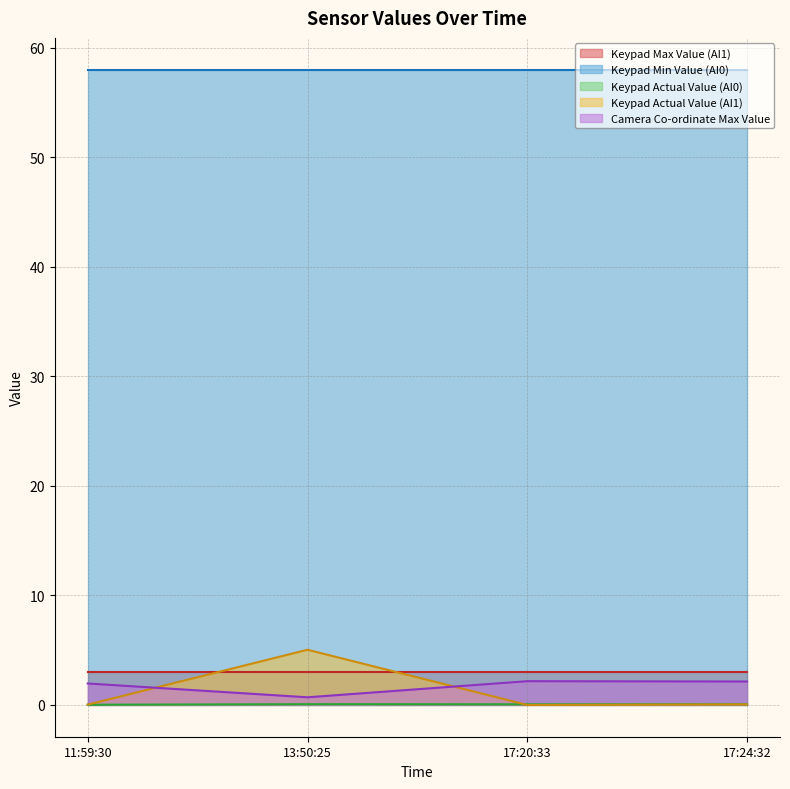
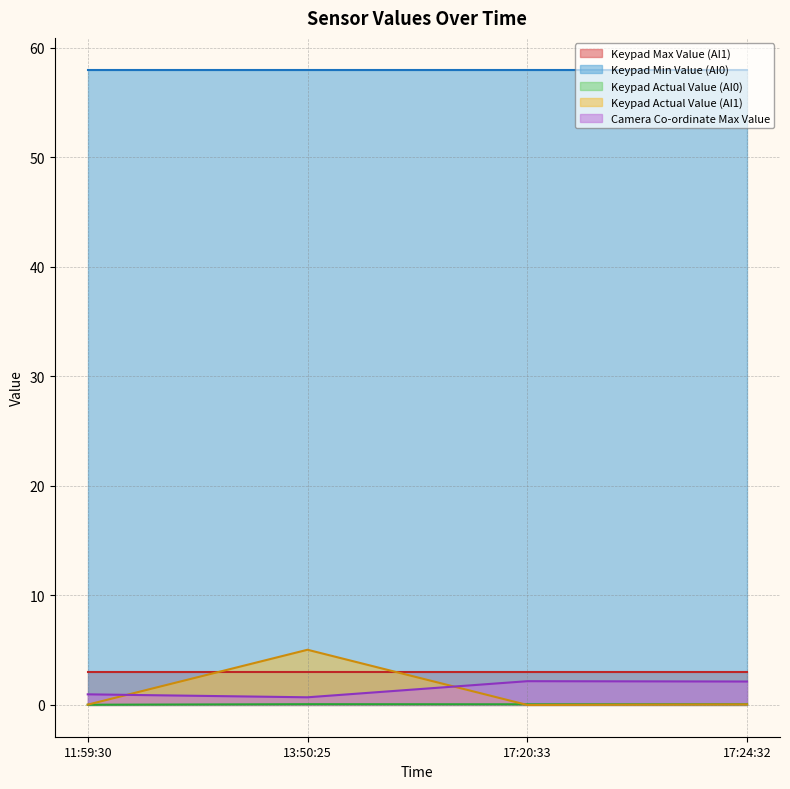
  {
    "Keypad Max Value (AI1)": {
      "11:59:30": 3.0,
      "13:50:25": 3.0,
      "17:20:33": 3.0,
      "17:24:32": 3.0
    },
    "Keypad Min Value (AI0)": {
      "11:59:30": 58.0,
      "13:50:25": 58.0,
      "17:20:33": 58.0
    },
    "Keypad Actual Value (AI0)": {
      "13:50:25": 0.1
    },
    "Keypad Actual Value (AI1)": {
      "13:50:25": 5.0
    },
    "Camera Co-ordinate Max Value": {
-     "11:59:30": 2.0,
+     "11:59:30": 1.0,
      "13:50:25": 0.7,
      "17:20:33": 2.2,
      "17:24:32": 2.1
    }
  }
